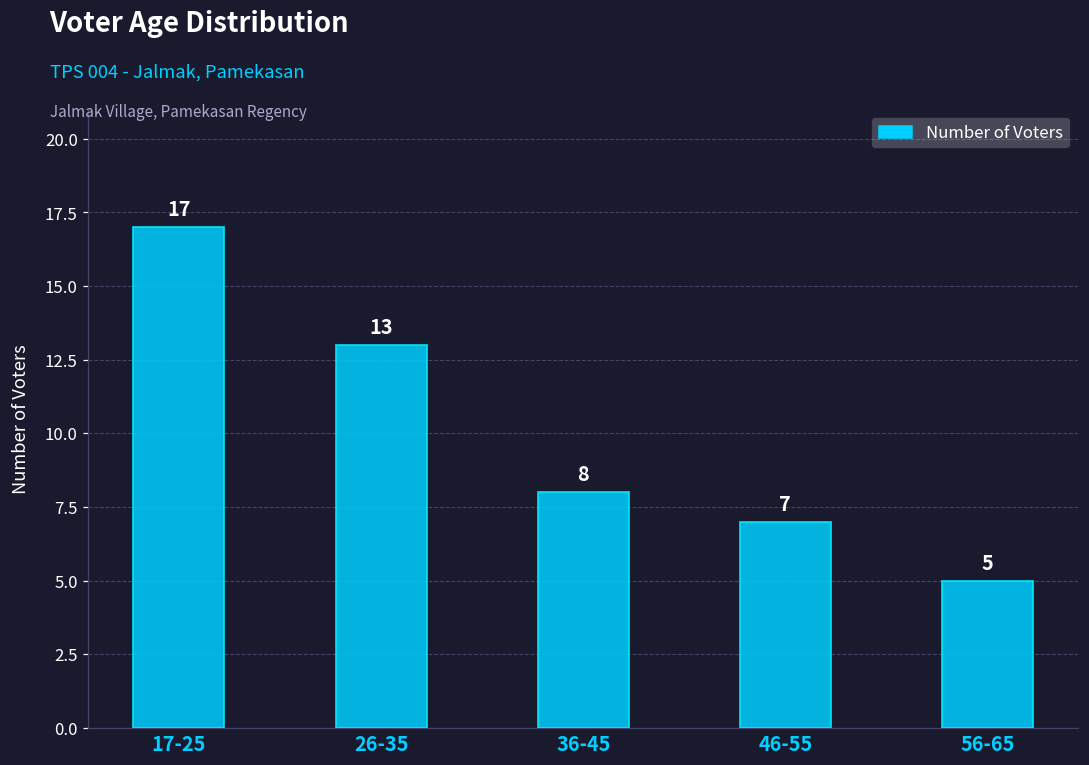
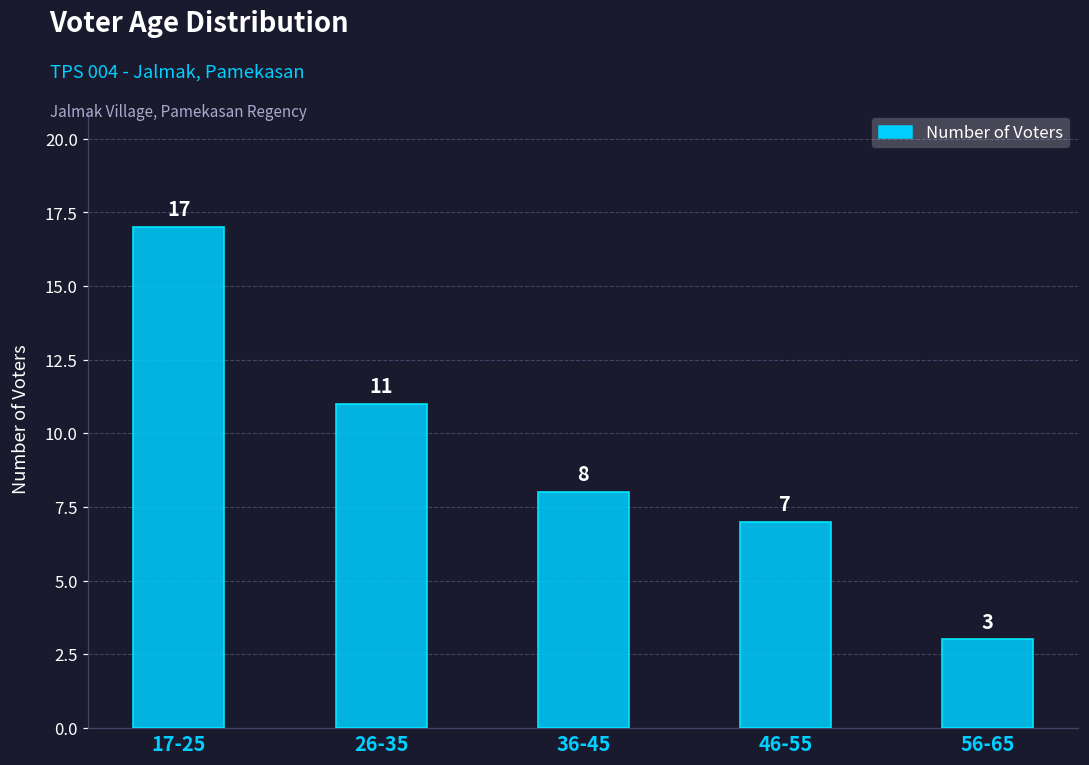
  {
    "17-25": 17,
-   "26-35": 13,
+   "26-35": 11,
    "36-45": 8,
    "46-55": 7,
-   "56-65": 5
+   "56-65": 3
  }
